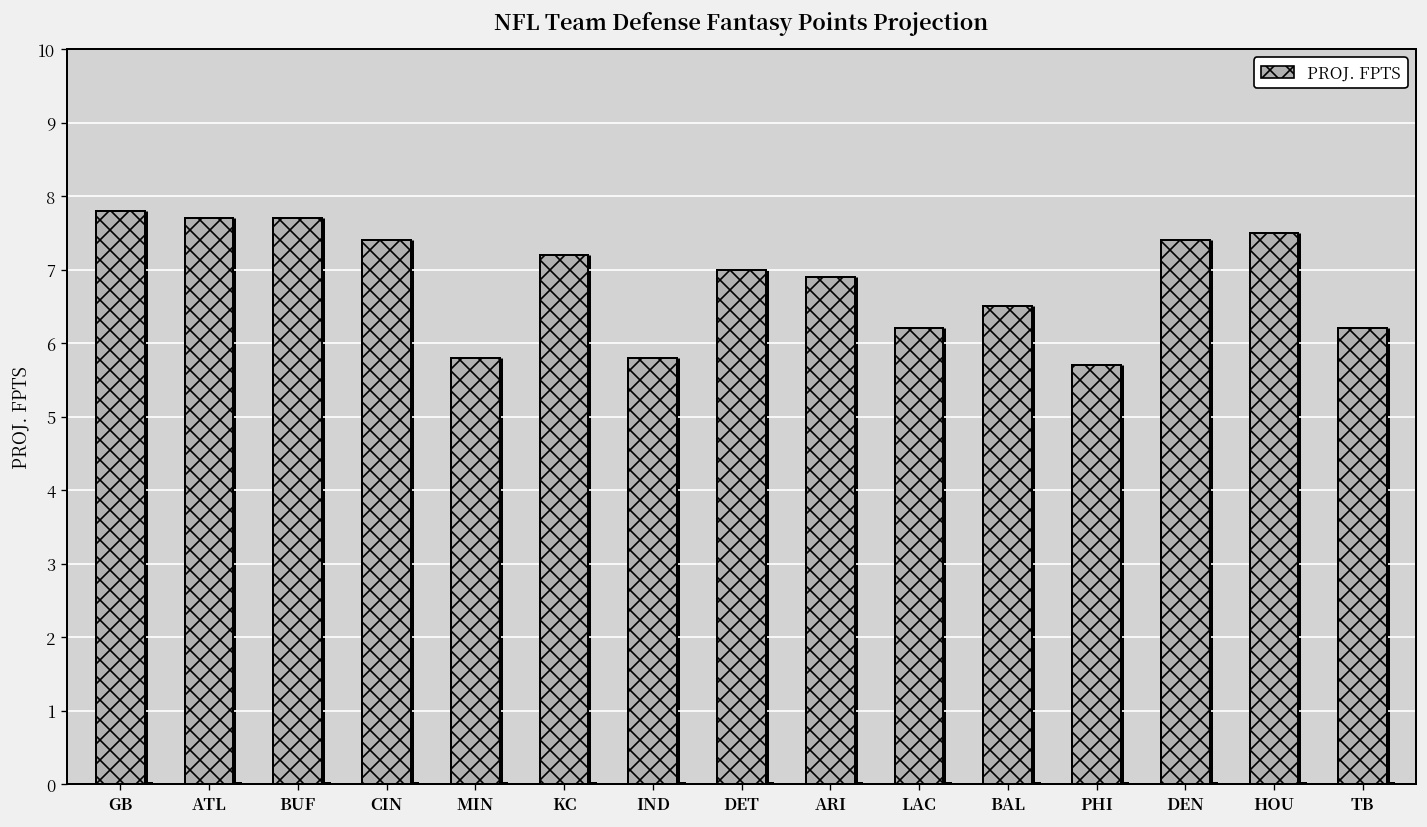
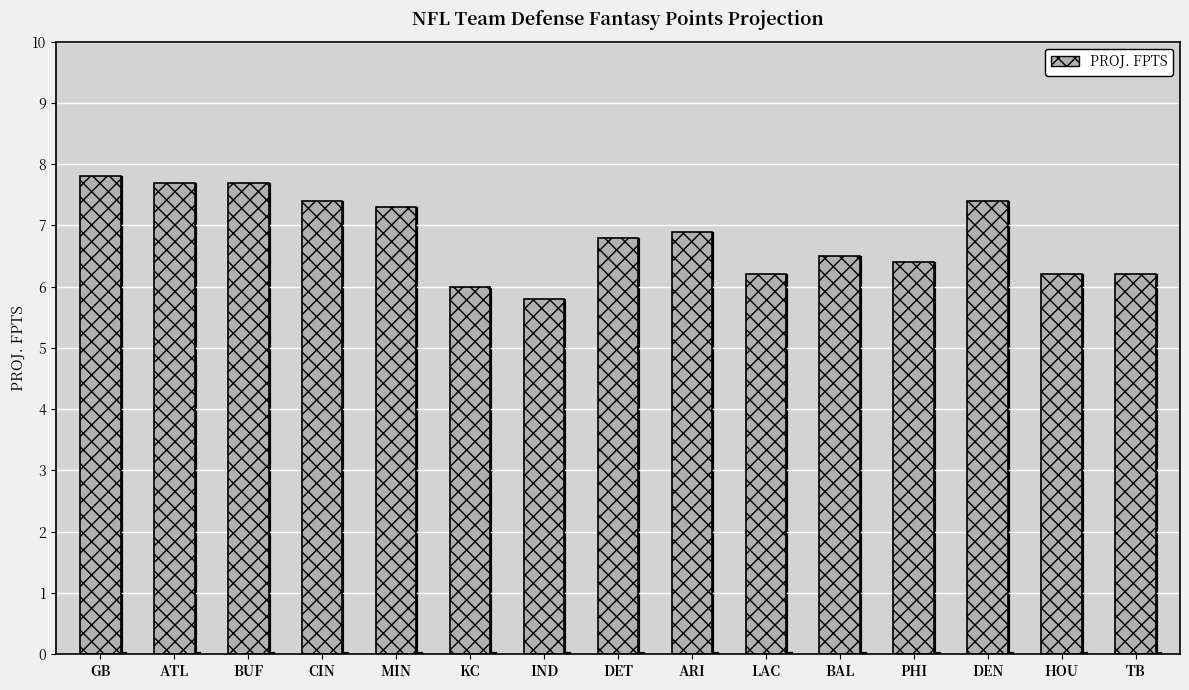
  {
    "PROJ. FPTS": {
      "GB": 7.8,
      "ATL": 7.7,
      "BUF": 7.7,
      "CIN": 7.4,
-     "MIN": 5.8,
-     "KC": 7.2,
+     "MIN": 7.3,
+     "KC": 6.0,
      "IND": 5.8,
-     "DET": 7.0,
+     "DET": 6.8,
      "ARI": 6.9,
      "LAC": 6.2,
      "BAL": 6.5,
-     "PHI": 5.7,
+     "PHI": 6.4,
      "DEN": 7.4,
-     "HOU": 7.5,
+     "HOU": 6.2,
      "TB": 6.2
    }
  }
